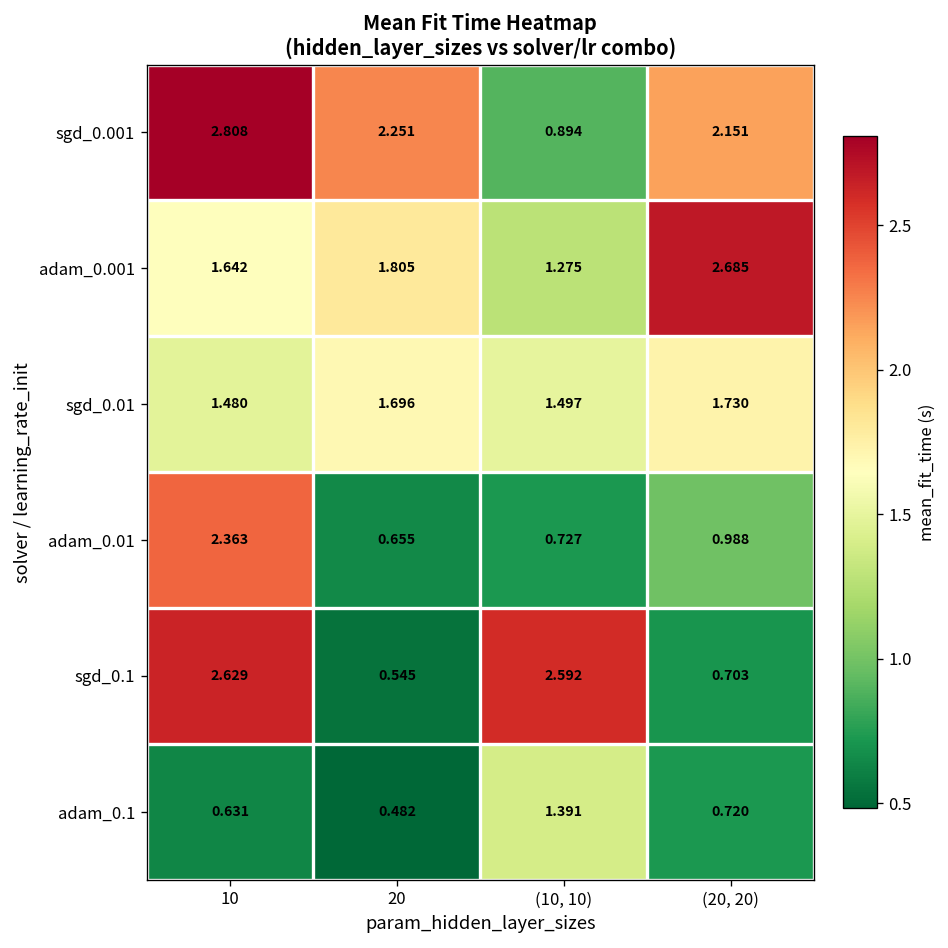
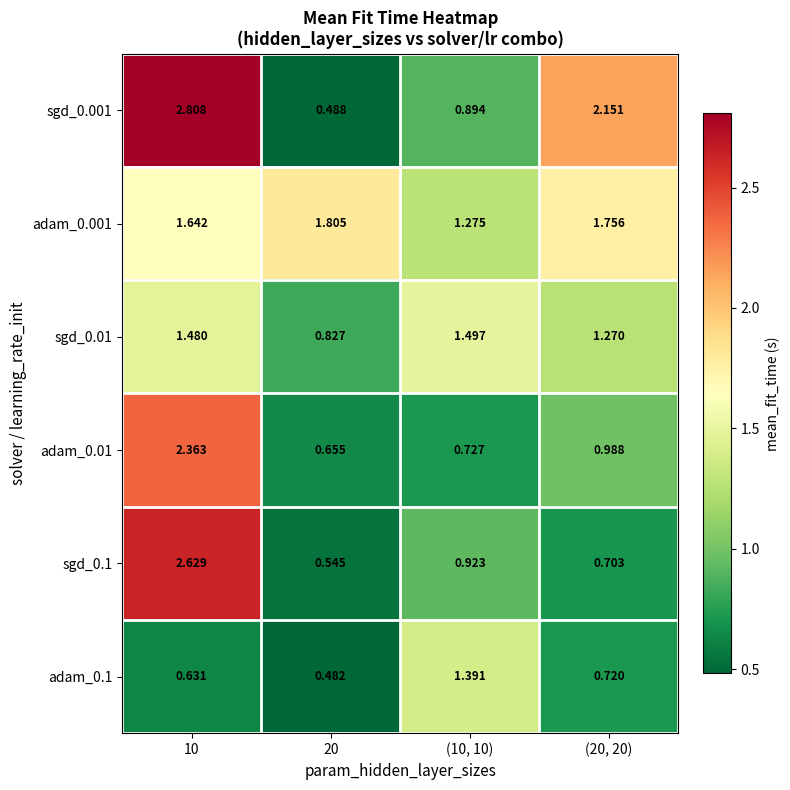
  {
    "sgd_0.001": {
      "10": 2.808,
-     "20": 2.251,
+     "20": 0.488,
      "(10, 10)": 0.894,
      "(20, 20)": 2.151
    },
    "adam_0.001": {
      "10": 1.642,
      "20": 1.805,
      "(10, 10)": 1.275,
-     "(20, 20)": 2.685
+     "(20, 20)": 1.756
    },
    "sgd_0.01": {
      "10": 1.480,
-     "20": 1.696,
+     "20": 0.827,
      "(10, 10)": 1.497,
-     "(20, 20)": 1.730
+     "(20, 20)": 1.270
    },
    "adam_0.01": {
      "10": 2.363,
      "20": 0.655,
      "(10, 10)": 0.727,
      "(20, 20)": 0.988
    },
    "sgd_0.1": {
      "10": 2.629,
      "20": 0.545,
-     "(10, 10)": 2.592,
+     "(10, 10)": 0.923,
      "(20, 20)": 0.703
    },
    "adam_0.1": {
      "10": 0.631,
      "20": 0.482,
      "(10, 10)": 1.391,
      "(20, 20)": 0.720
    }
  }
